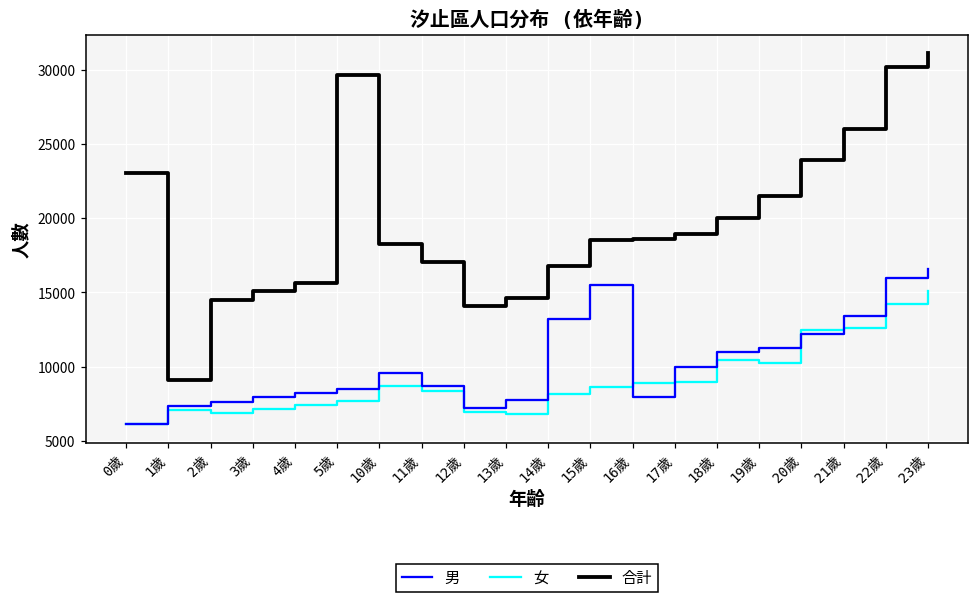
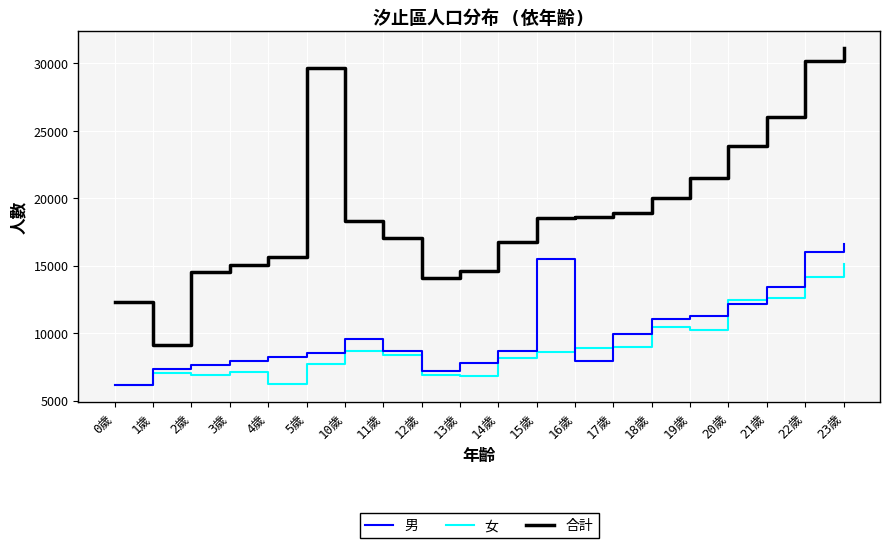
  {
    "男": {
      "1歲": 7300,
      "2歲": 7600,
      "3歲": 7900,
      "4歲": 8200,
      "5歲": 8500,
      "10歲": 9600,
      "11歲": 8700,
      "12歲": 7200,
      "13歲": 7800,
-     "14歲": 13200,
+     "14歲": 8600,
      "15歲": 15500,
      "16歲": 8000,
      "17歲": 10000,
      "18歲": 11000,
      "19歲": 11300,
      "20歲": 12200,
      "21歲": 13400,
      "22歲": 16000,
      "23歲": 16600
    },
    "女": {
      "1歲": 7100,
      "2歲": 6900,
      "3歲": 7100,
-     "4歲": 7400,
+     "4歲": 6200,
      "5歲": 7700,
      "10歲": 8700,
      "11歲": 8400,
      "12歲": 6900,
      "13歲": 6800,
      "14歲": 8100,
      "15歲": 8600,
      "16歲": 8900,
      "17歲": 9000,
      "18歲": 10400,
      "19歲": 10300,
      "20歲": 12500,
      "21歲": 12600,
      "22歲": 14200,
      "23歲": 15100
    },
    "合計": {
-     "0歲": 23100,
+     "0歲": 12300,
      "1歲": 9100,
      "2歲": 14500,
      "3歲": 15100,
      "4歲": 15600,
      "5歲": 29600,
      "10歲": 18300,
      "11歲": 17100,
      "12歲": 14100,
      "13歲": 14600,
      "14歲": 16800,
      "15歲": 18500,
      "16歲": 18600,
      "17歲": 18900,
      "18歲": 20000,
      "19歲": 21500,
      "20歲": 23900,
      "21歲": 26000,
      "22歲": 30200,
      "23歲": 31100
    }
  }
